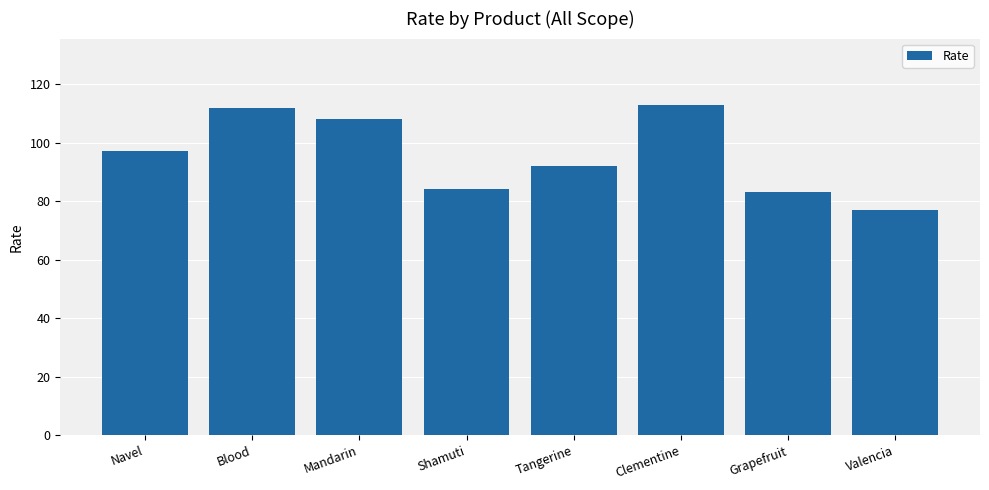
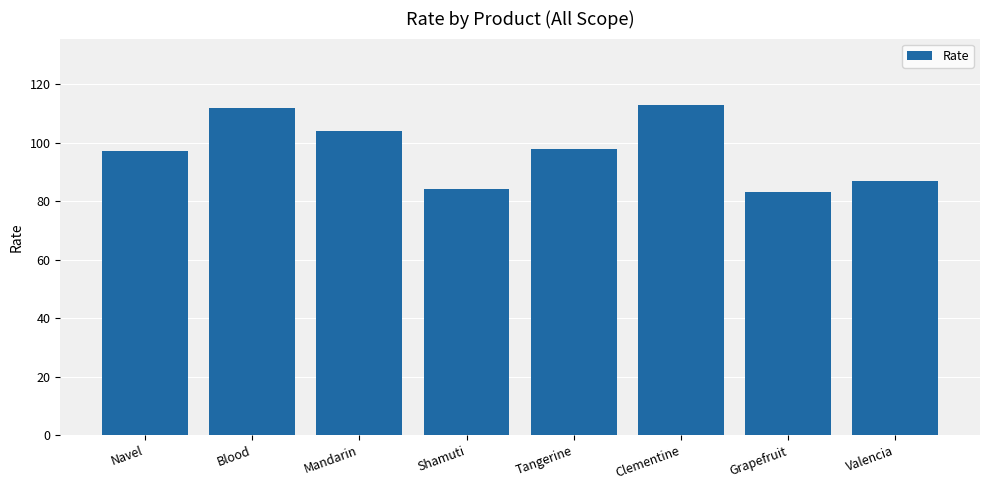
  {
    "Navel": 97,
    "Blood": 112,
-   "Mandarin": 108,
+   "Mandarin": 104,
    "Shamuti": 84,
-   "Tangerine": 92,
+   "Tangerine": 98,
    "Clementine": 113,
    "Grapefruit": 83,
-   "Valencia": 77
+   "Valencia": 87
  }
